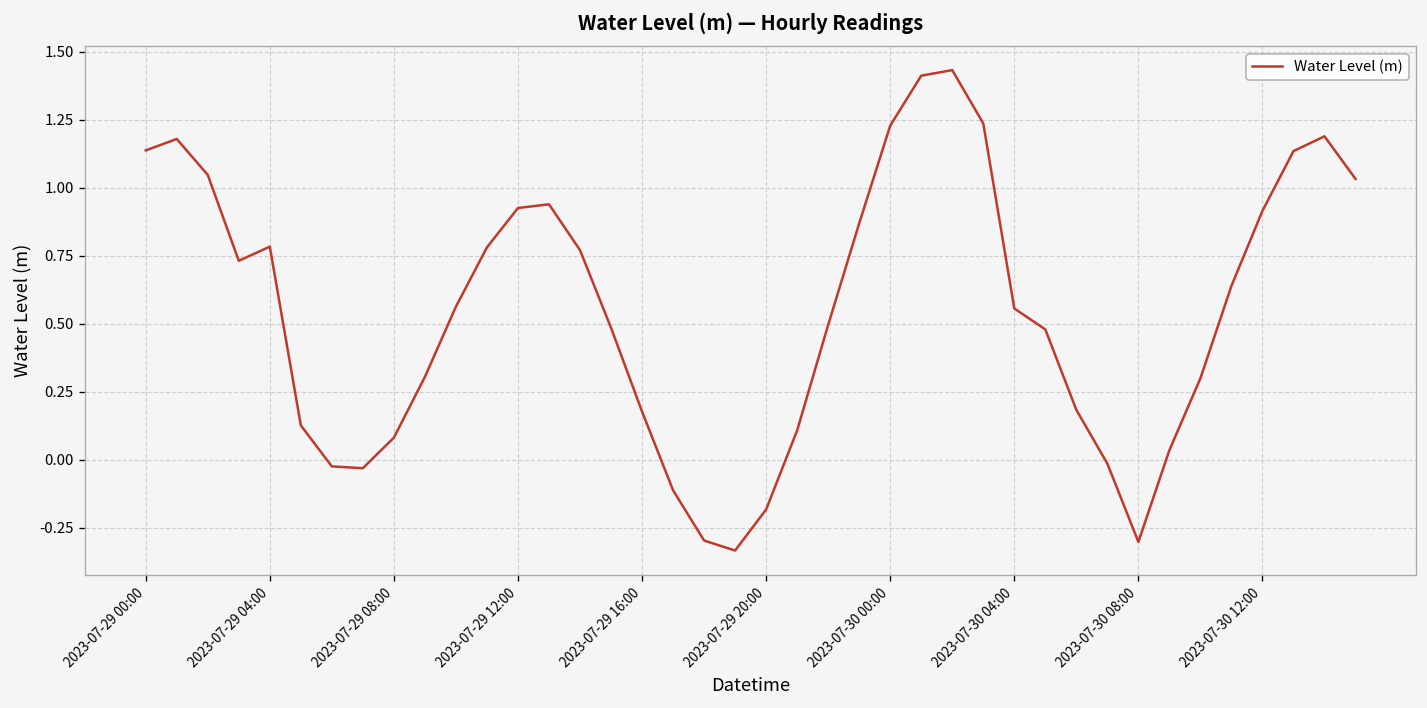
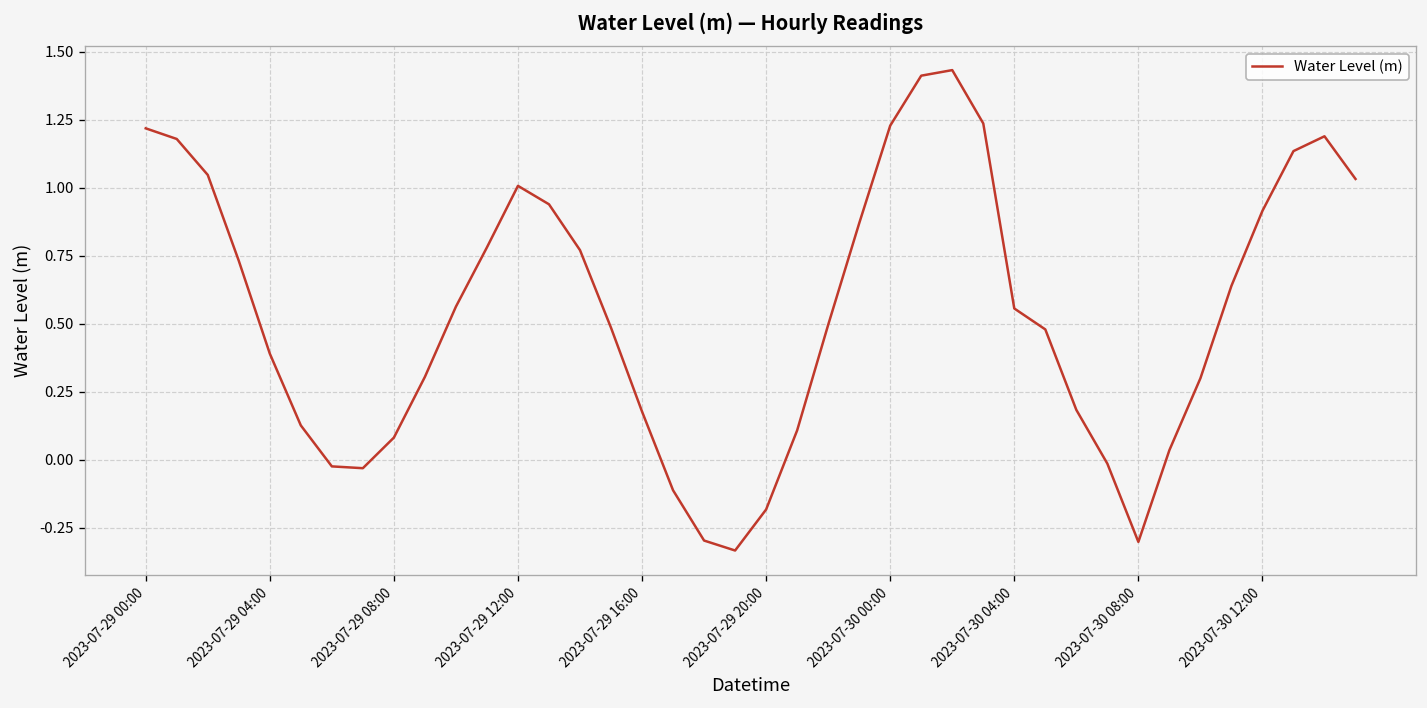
  {
-   "2023-07-29 00:00": 1.14,
-   "2023-07-29 04:00": 0.78,
+   "2023-07-29 00:00": 1.22,
+   "2023-07-29 04:00": 0.39,
    "2023-07-29 08:00": 0.08,
-   "2023-07-29 12:00": 0.93,
+   "2023-07-29 12:00": 1.01,
    "2023-07-29 16:00": 0.18,
    "2023-07-29 20:00": -0.18,
    "2023-07-30 00:00": 1.23,
    "2023-07-30 04:00": 0.56,
    "2023-07-30 08:00": -0.30,
    "2023-07-30 12:00": 0.92
  }
